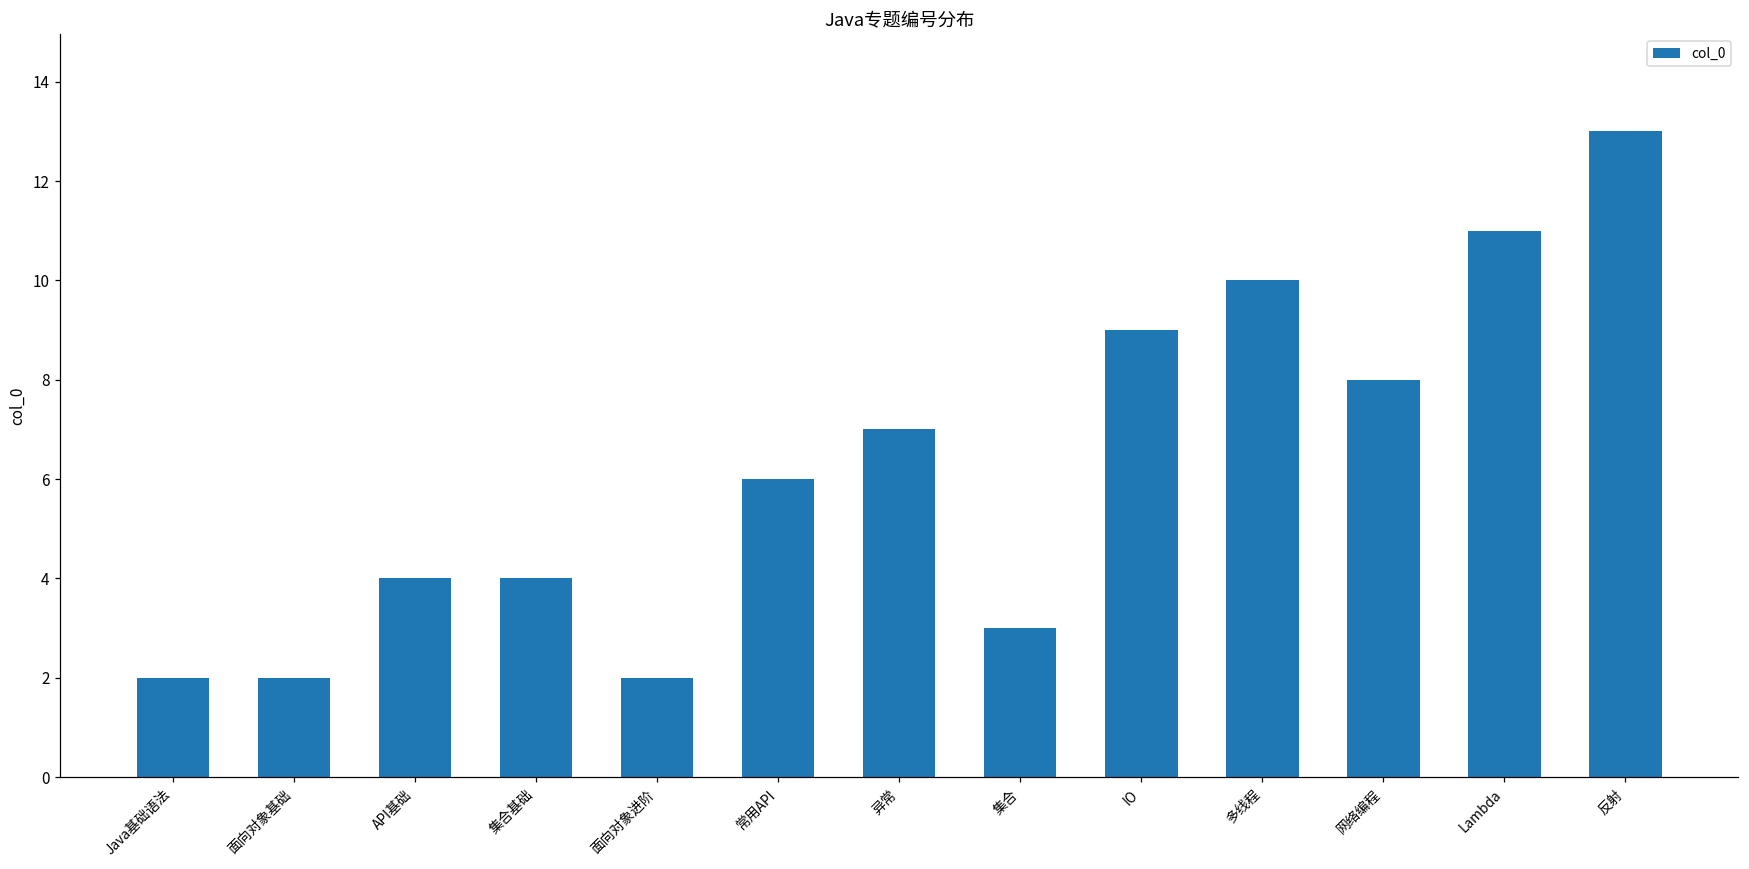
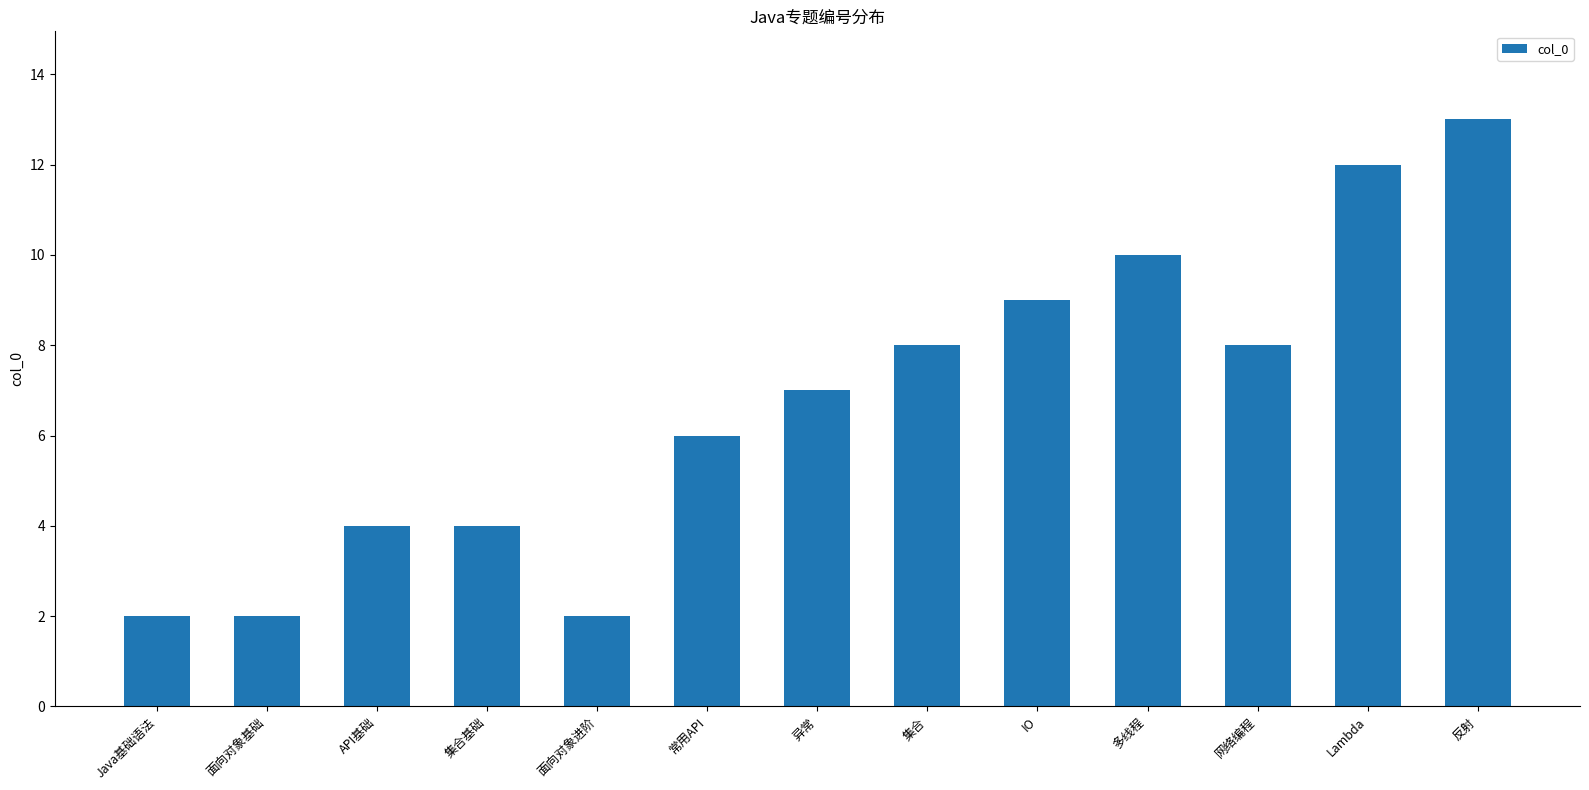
  {
    "Java基础语法": 2,
    "面向对象基础": 2,
    "API基础": 4,
    "集合基础": 4,
    "面向对象进阶": 2,
    "常用API": 6,
    "异常": 7,
-   "集合": 3,
+   "集合": 8,
    "IO": 9,
    "多线程": 10,
    "网络编程": 8,
-   "Lambda": 11,
+   "Lambda": 12,
    "反射": 13
  }
